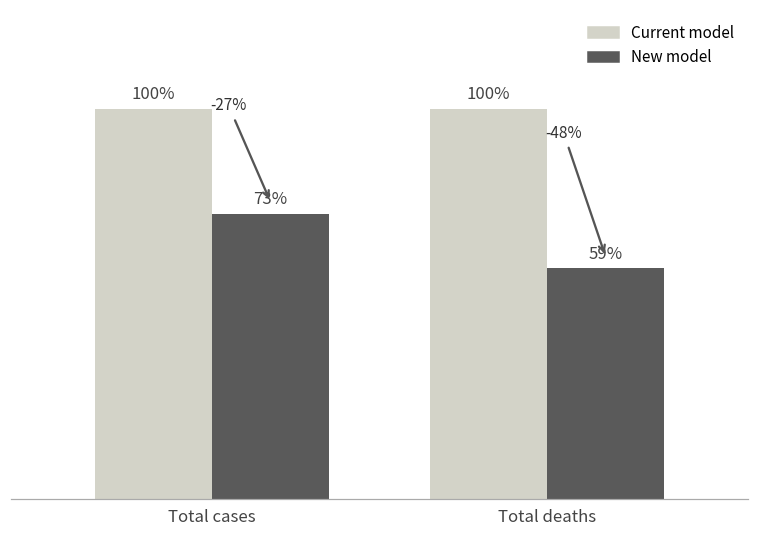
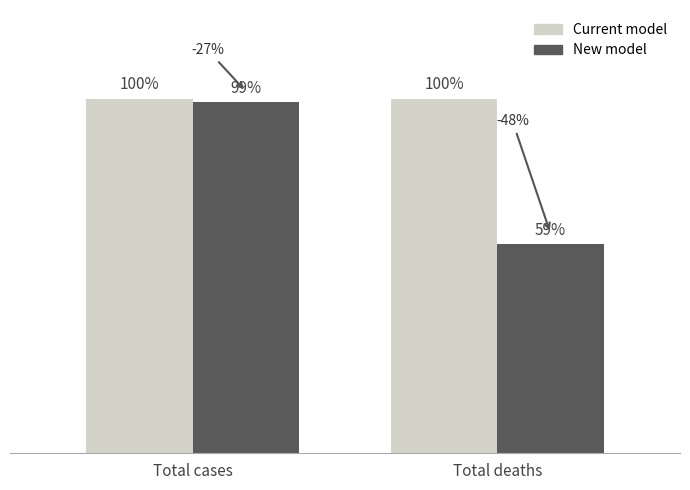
  {
    "Current model": {
      "Total cases": "100%",
      "Total deaths": "100%"
    },
    "New model": {
-     "Total cases": "73%"
+     "Total cases": "99%"
    }
  }
